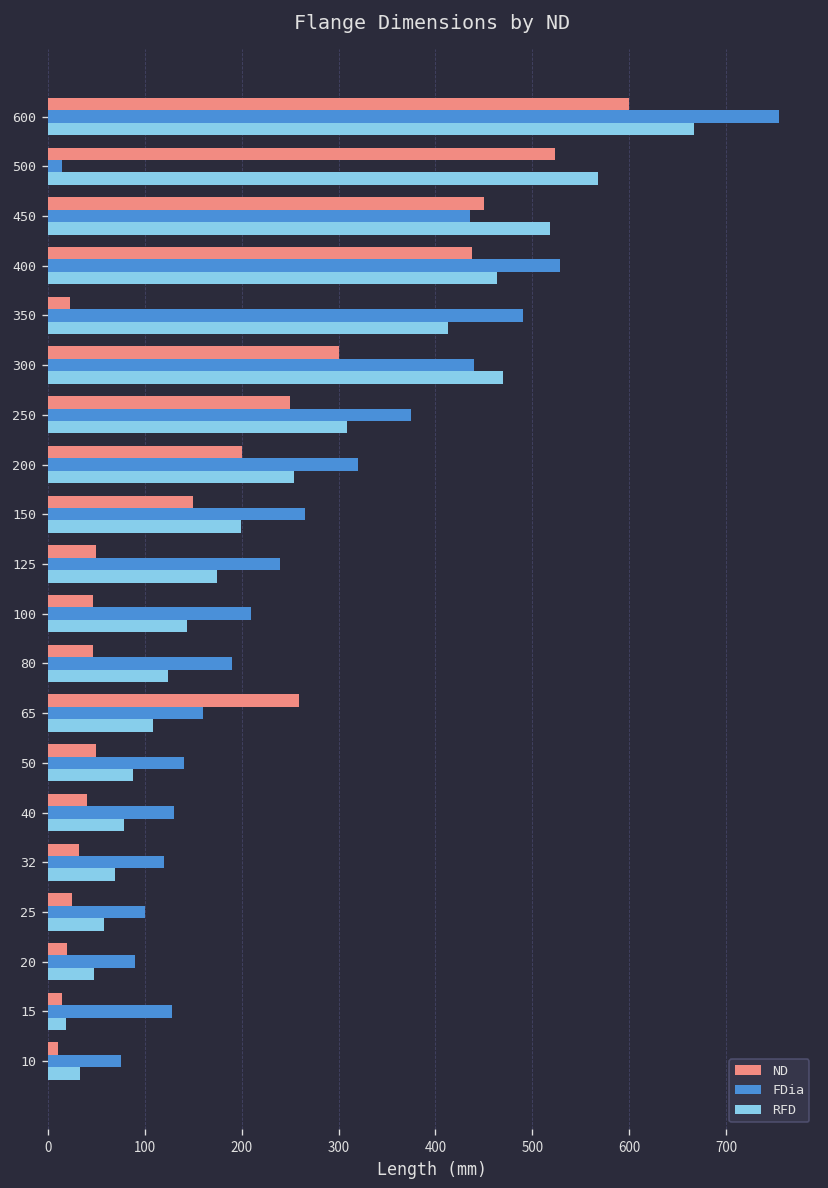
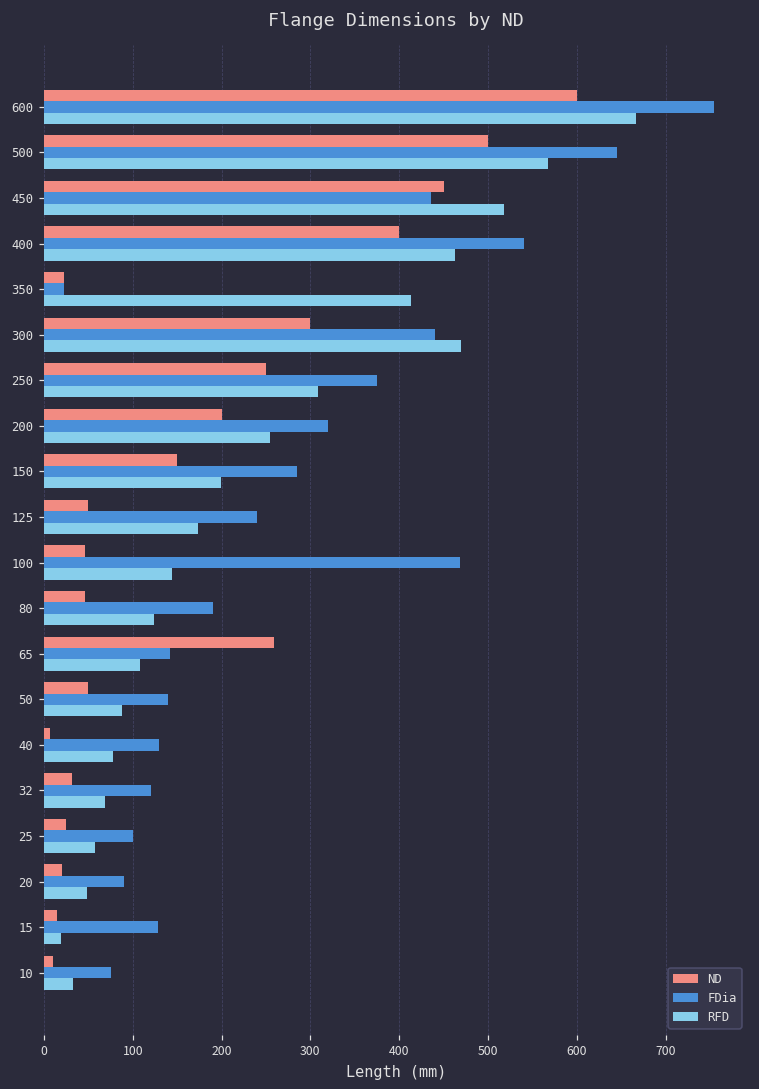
  {
    "ND": {
      "600": 600,
-     "500": 520,
+     "500": 500,
      "450": 450,
-     "400": 440,
+     "400": 400,
      "350": 20,
      "300": 300,
      "250": 250,
      "200": 200,
      "150": 150,
      "125": 50,
      "100": 50,
      "80": 50,
      "65": 260,
      "50": 50,
-     "40": 40,
+     "40": 10,
      "32": 30,
      "25": 30,
      "20": 20,
      "15": 20,
      "10": 10
    },
    "FDia": {
      "600": 760,
-     "500": 20,
+     "500": 650,
      "450": 440,
-     "400": 530,
-     "350": 490,
+     "400": 540,
+     "350": 20,
      "300": 440,
      "250": 380,
      "200": 320,
-     "150": 270,
+     "150": 290,
      "125": 240,
-     "100": 210,
+     "100": 470,
      "80": 190,
-     "65": 160,
+     "65": 140,
      "50": 140,
      "40": 130,
      "32": 120,
      "25": 100,
      "20": 90,
      "15": 130,
      "10": 80
    },
    "RFD": {
      "600": 670,
      "500": 570,
      "450": 520,
      "400": 460,
      "350": 410,
      "300": 470,
      "250": 310,
      "200": 250,
      "150": 200,
      "125": 170,
      "100": 140,
      "80": 120,
      "65": 110,
      "50": 90,
      "40": 80,
      "32": 70,
      "25": 60,
      "20": 50,
      "15": 20,
      "10": 30
    }
  }
